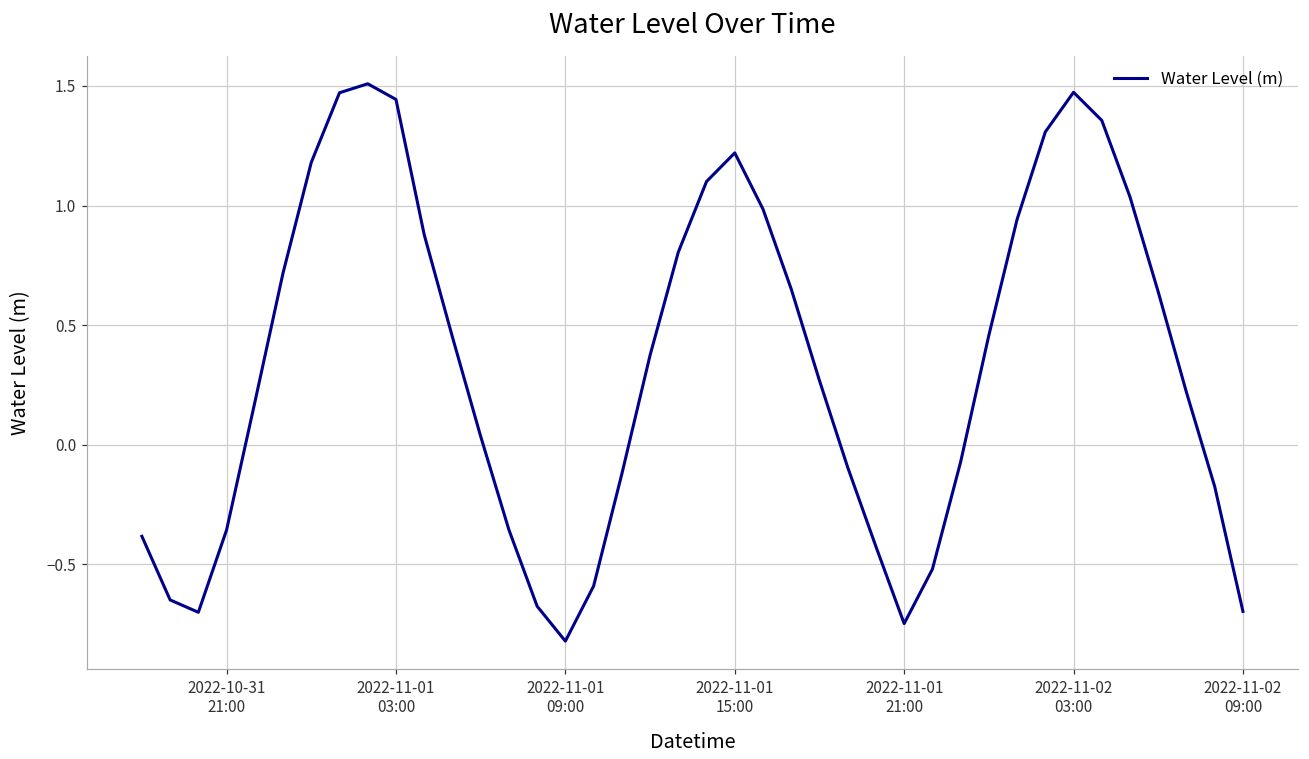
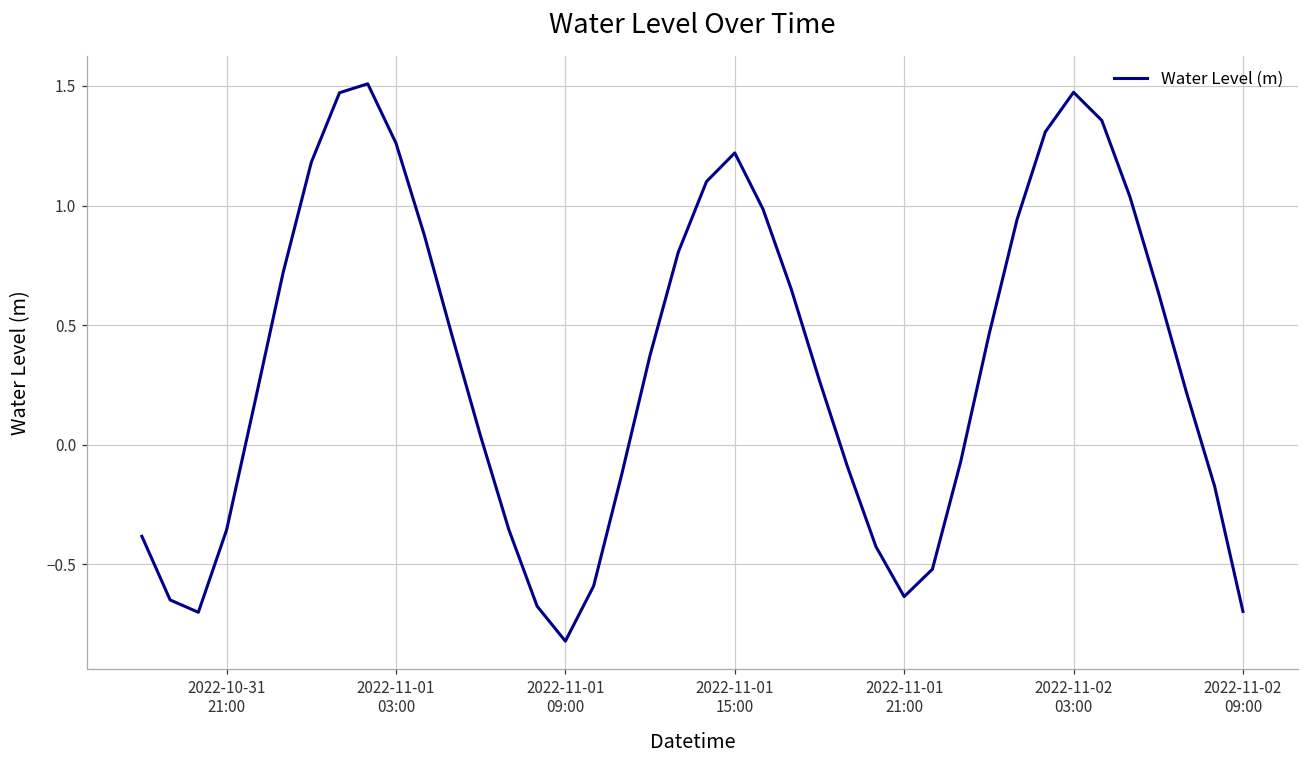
  {
    "2022-10-31 21:00": -0.36,
-   "2022-11-01 03:00": 1.44,
+   "2022-11-01 03:00": 1.26,
    "2022-11-01 09:00": -0.82,
    "2022-11-01 15:00": 1.22,
-   "2022-11-01 21:00": -0.75,
+   "2022-11-01 21:00": -0.64,
    "2022-11-02 03:00": 1.47,
    "2022-11-02 09:00": -0.70
  }
